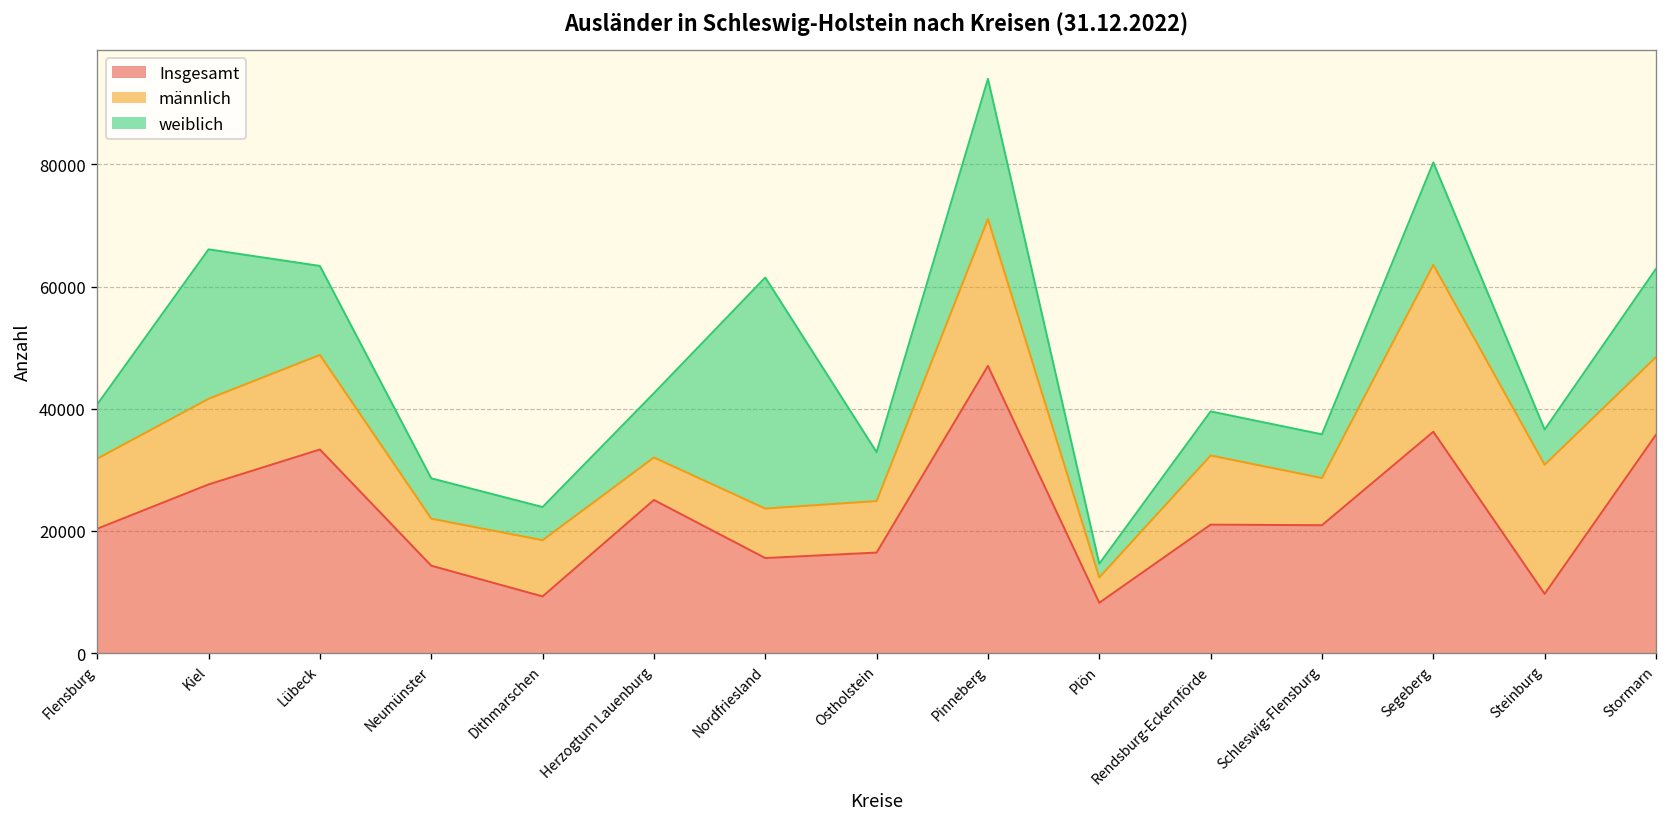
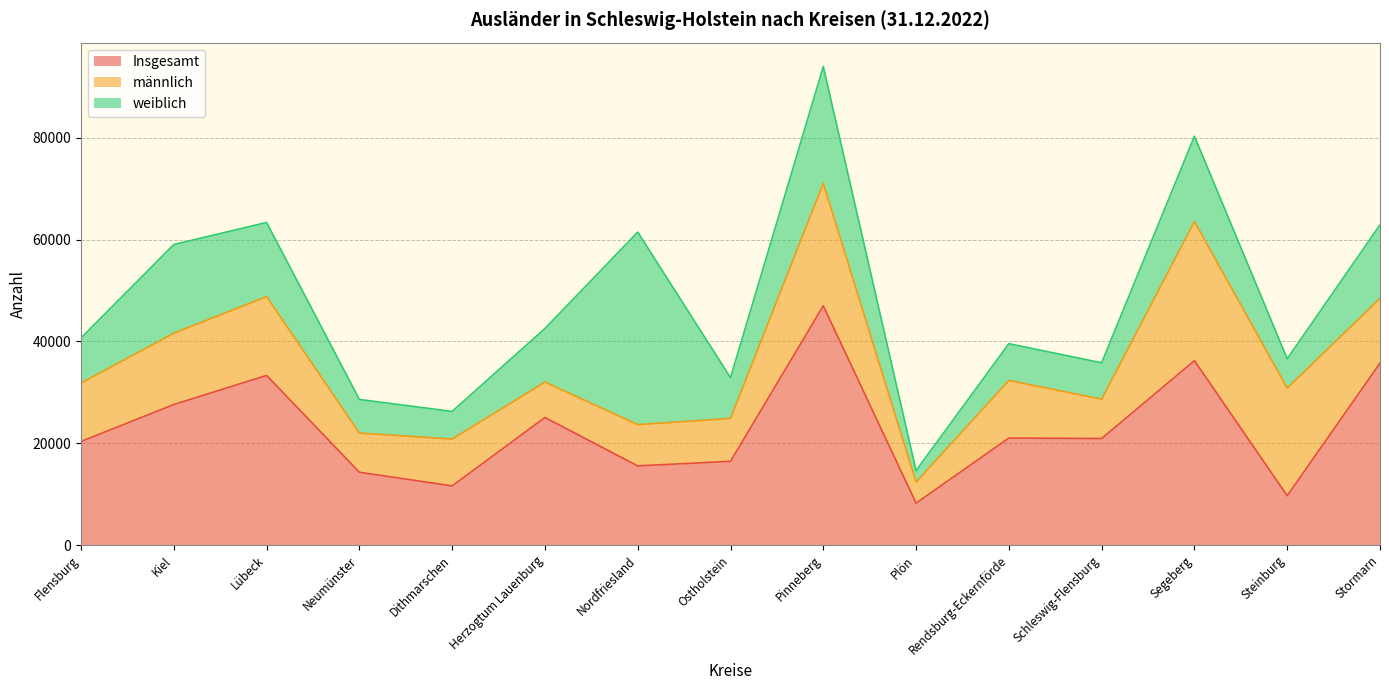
  {
    "Insgesamt": {
      "Flensburg": 20000,
      "Kiel": 28000,
      "Lübeck": 33000,
      "Neumünster": 14000,
-     "Dithmarschen": 9000,
+     "Dithmarschen": 12000,
      "Herzogtum Lauenburg": 25000,
      "Nordfriesland": 16000,
      "Ostholstein": 16000,
      "Pinneberg": 47000,
      "Plön": 8000,
      "Rendsburg-Eckernförde": 21000,
      "Schleswig-Flensburg": 21000,
      "Segeberg": 36000,
      "Steinburg": 10000,
      "Stormarn": 36000
    },
    "männlich": {
      "Flensburg": 11000,
      "Kiel": 14000,
      "Lübeck": 15000,
      "Neumünster": 8000,
      "Dithmarschen": 9000,
      "Herzogtum Lauenburg": 7000,
      "Nordfriesland": 8000,
      "Ostholstein": 8000,
      "Pinneberg": 24000,
      "Plön": 4000,
      "Rendsburg-Eckernförde": 11000,
      "Schleswig-Flensburg": 8000,
      "Segeberg": 27000,
      "Steinburg": 21000,
      "Stormarn": 13000
    },
    "weiblich": {
      "Flensburg": 9000,
-     "Kiel": 24000,
+     "Kiel": 17000,
      "Lübeck": 15000,
      "Neumünster": 7000,
      "Dithmarschen": 5000,
      "Herzogtum Lauenburg": 11000,
      "Nordfriesland": 38000,
      "Ostholstein": 8000,
      "Pinneberg": 23000,
      "Plön": 2000,
      "Rendsburg-Eckernförde": 7000,
      "Schleswig-Flensburg": 7000,
      "Segeberg": 17000,
      "Steinburg": 6000,
      "Stormarn": 14000
    }
  }
